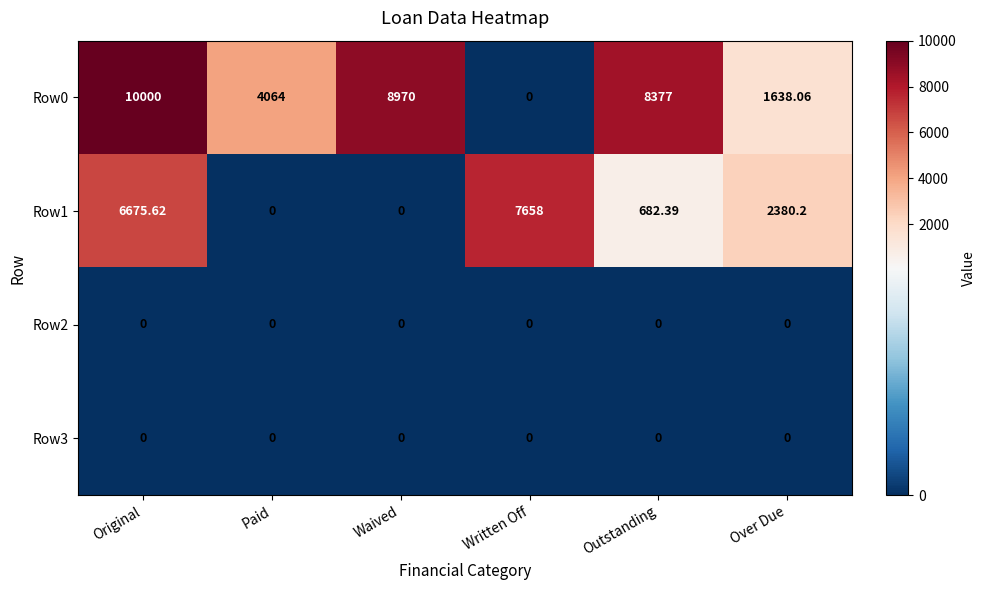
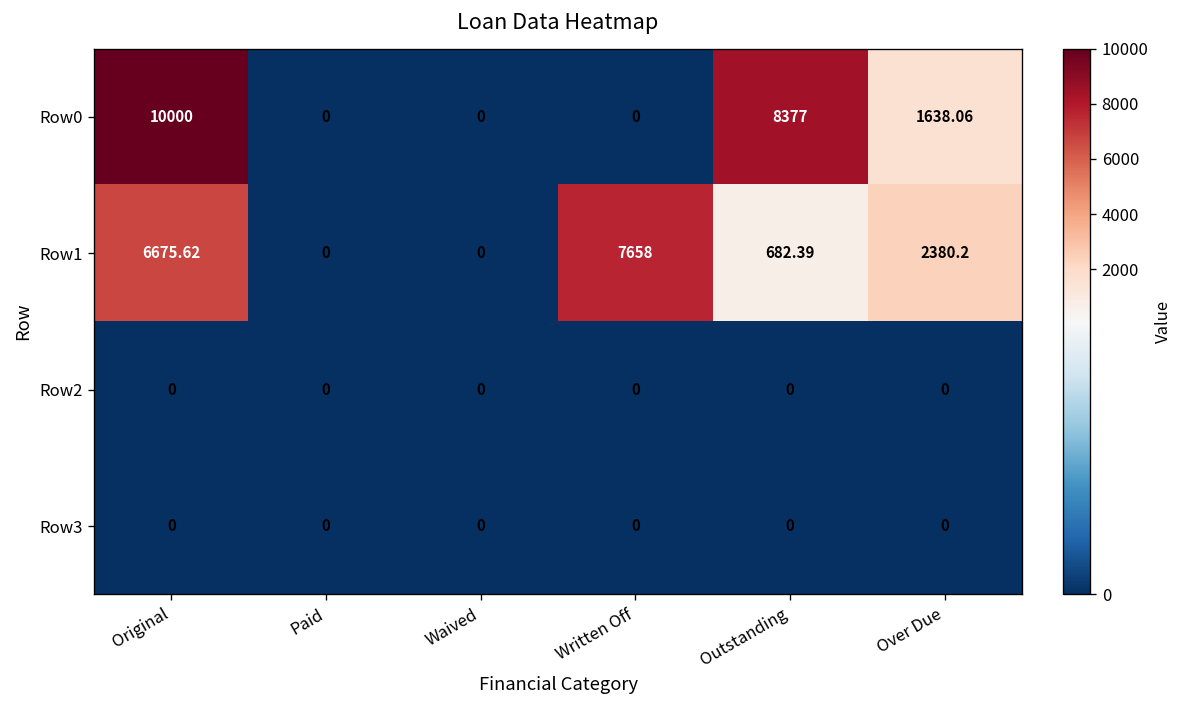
  {
    "Row0": {
      "Original": 10000,
-     "Paid": 4064,
-     "Waived": 8970,
+     "Paid": 0,
+     "Waived": 0,
      "Written Off": 0,
      "Outstanding": 8377,
      "Over Due": 1638.06
    },
    "Row1": {
      "Original": 6675.62,
      "Paid": 0,
      "Waived": 0,
      "Written Off": 7658,
      "Outstanding": 682.39,
      "Over Due": 2380.2
    },
    "Row2": {
      "Original": 0,
      "Paid": 0,
      "Waived": 0,
      "Written Off": 0,
      "Outstanding": 0,
      "Over Due": 0
    },
    "Row3": {
      "Original": 0,
      "Paid": 0,
      "Waived": 0,
      "Written Off": 0,
      "Outstanding": 0,
      "Over Due": 0
    }
  }
